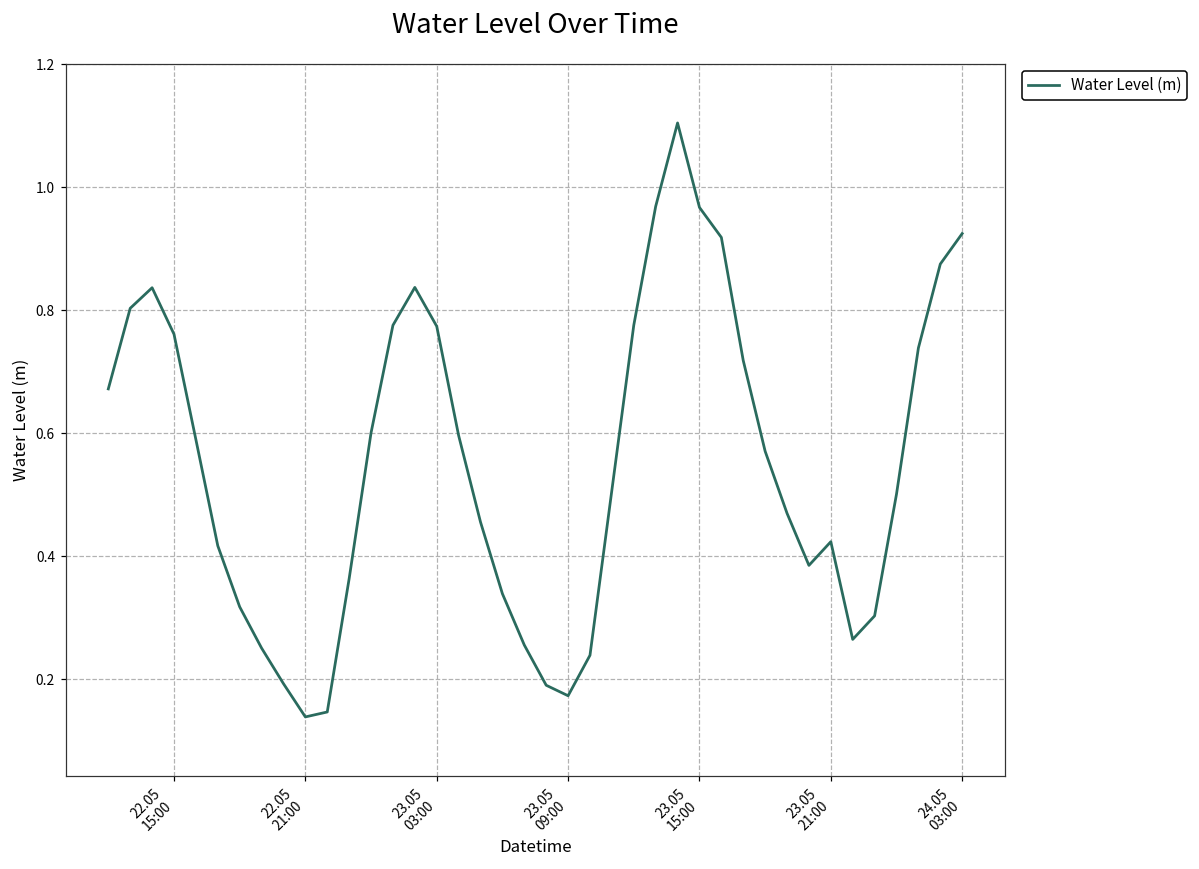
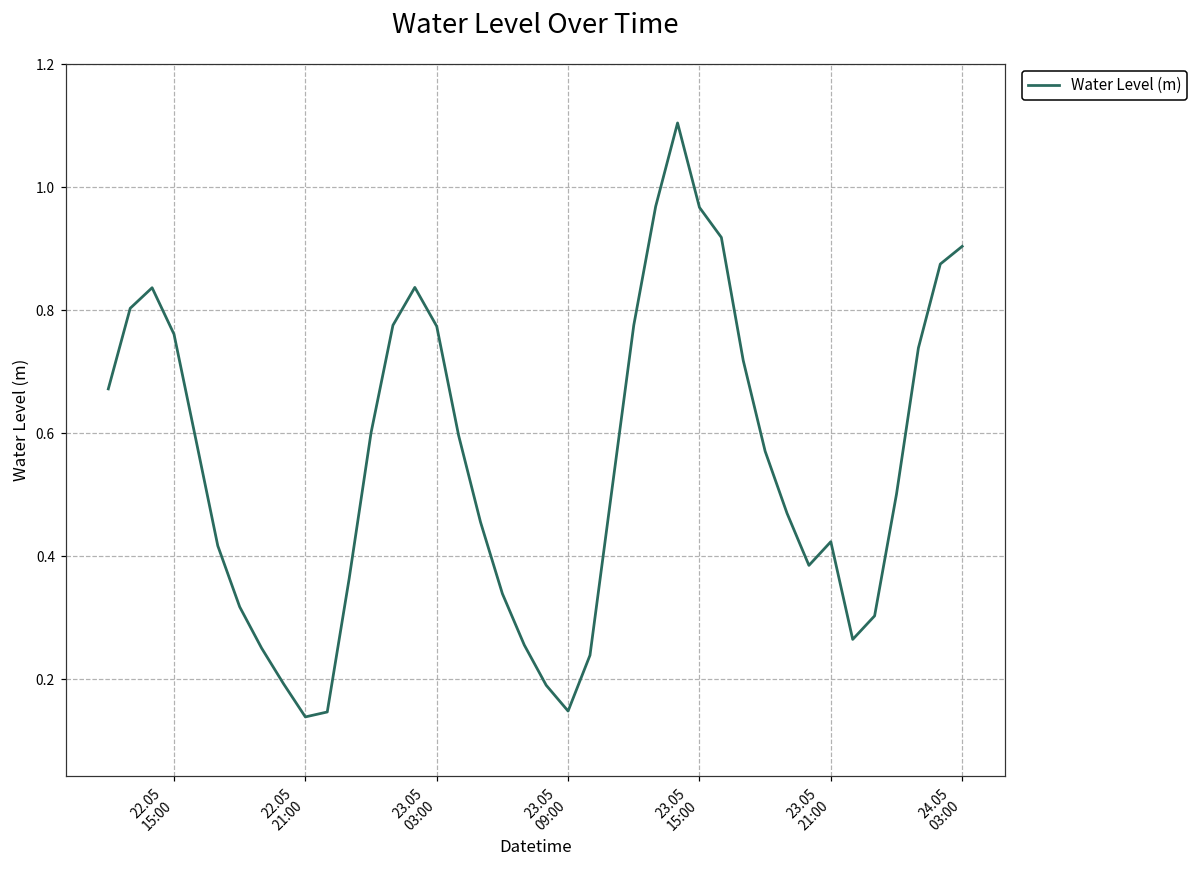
  {
    "22.05 15:00": 0.76,
    "22.05 21:00": 0.14,
    "23.05 03:00": 0.77,
-   "23.05 09:00": 0.17,
+   "23.05 09:00": 0.15,
    "23.05 15:00": 0.97,
    "23.05 21:00": 0.42,
-   "24.05 03:00": 0.92
+   "24.05 03:00": 0.90
  }
